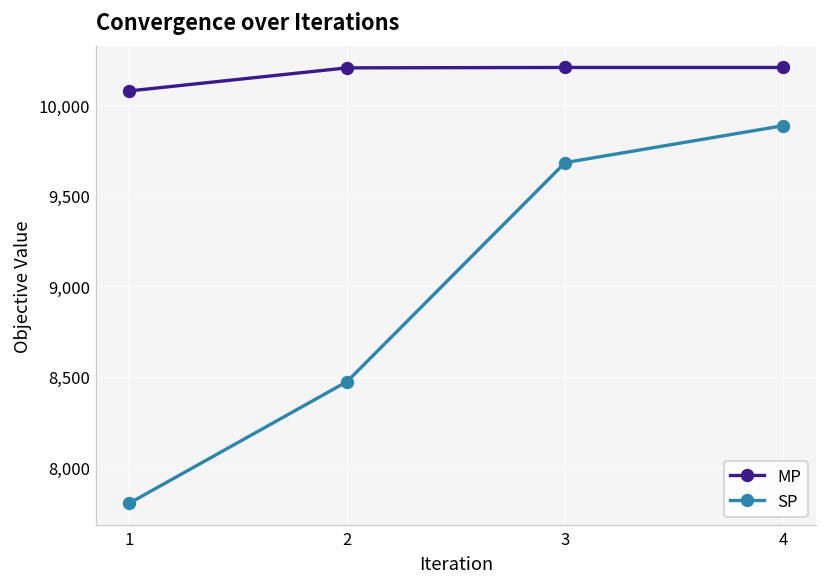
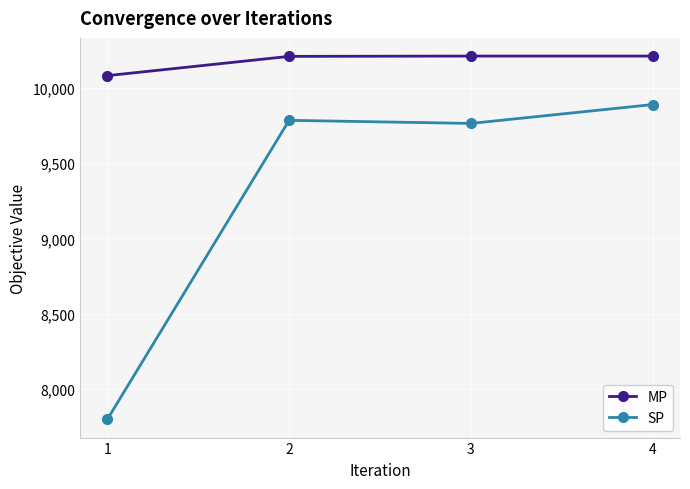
  {
    "MP": {
      "1": "10,080",
      "2": "10,210",
      "3": "10,210",
      "4": "10,210"
    },
    "SP": {
      "1": "7,800",
-     "2": "8,470",
-     "3": "9,680",
+     "2": "9,780",
+     "3": "9,760",
      "4": "9,890"
    }
  }
